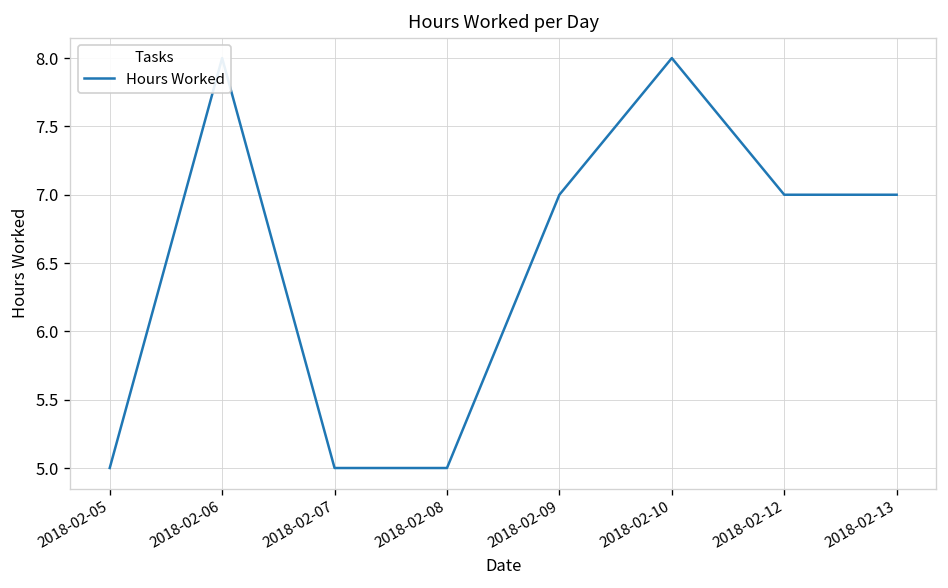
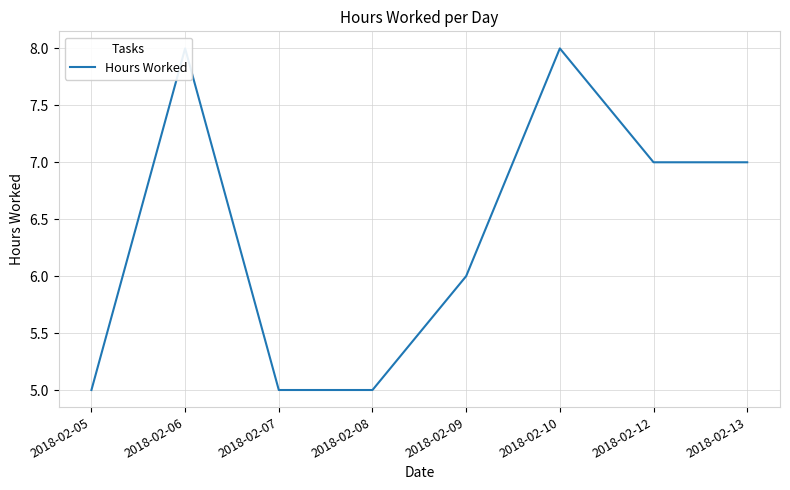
  {
    "2018-02-05": 5,
    "2018-02-07": 5,
    "2018-02-08": 5,
-   "2018-02-09": 7,
+   "2018-02-09": 6,
    "2018-02-10": 8,
    "2018-02-12": 7,
    "2018-02-13": 7
  }
